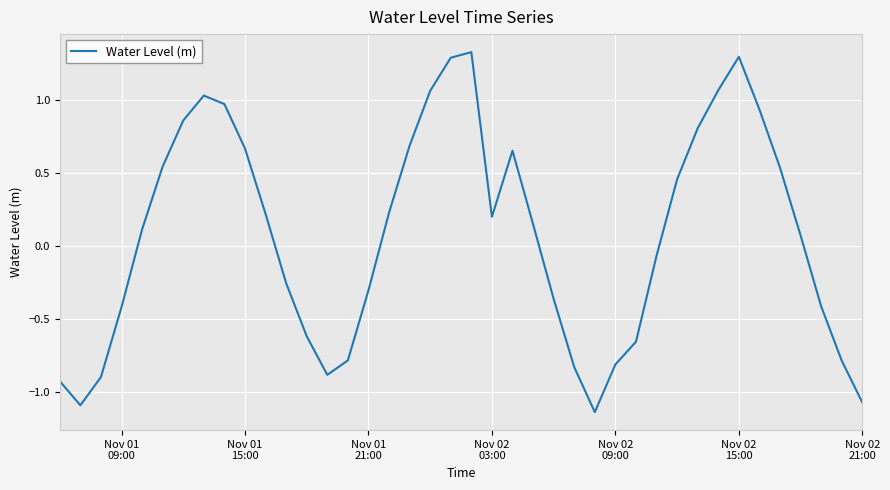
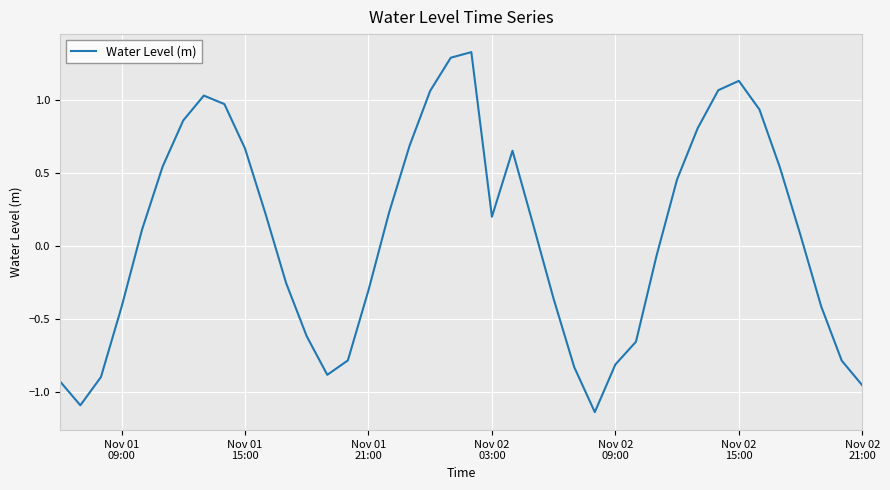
  {
    "Nov 01 09:00": -0.42,
    "Nov 01 15:00": 0.67,
    "Nov 01 21:00": -0.30,
    "Nov 02 03:00": 0.20,
    "Nov 02 09:00": -0.81,
-   "Nov 02 15:00": 1.30,
-   "Nov 02 21:00": -1.07
+   "Nov 02 15:00": 1.13,
+   "Nov 02 21:00": -0.95
  }
